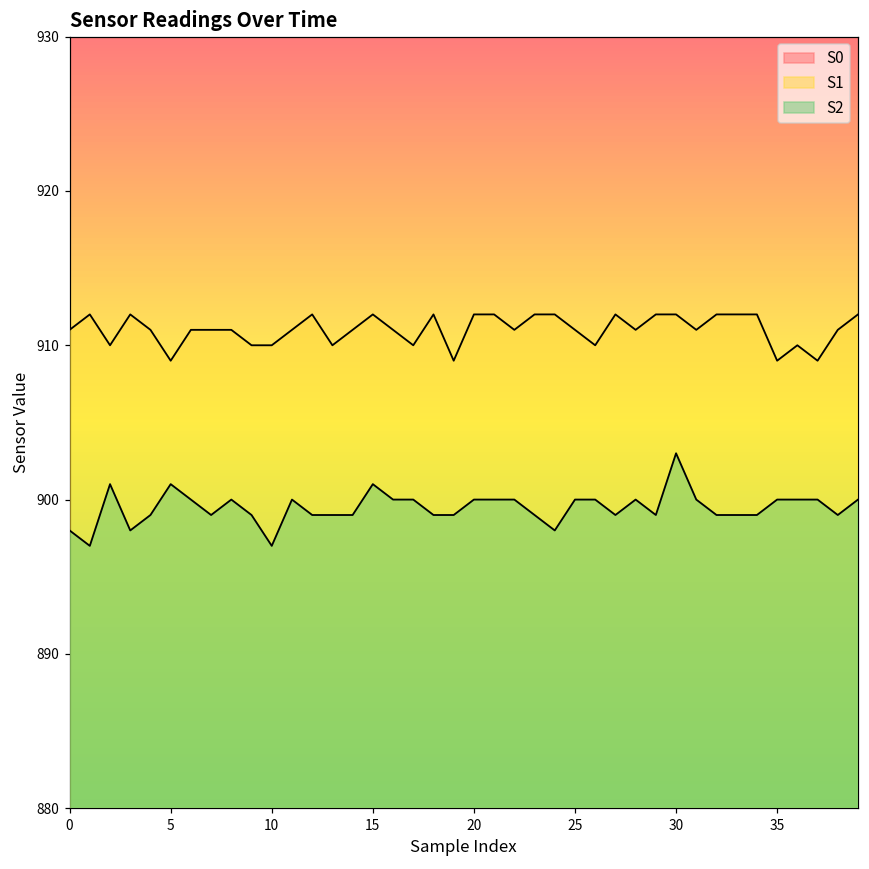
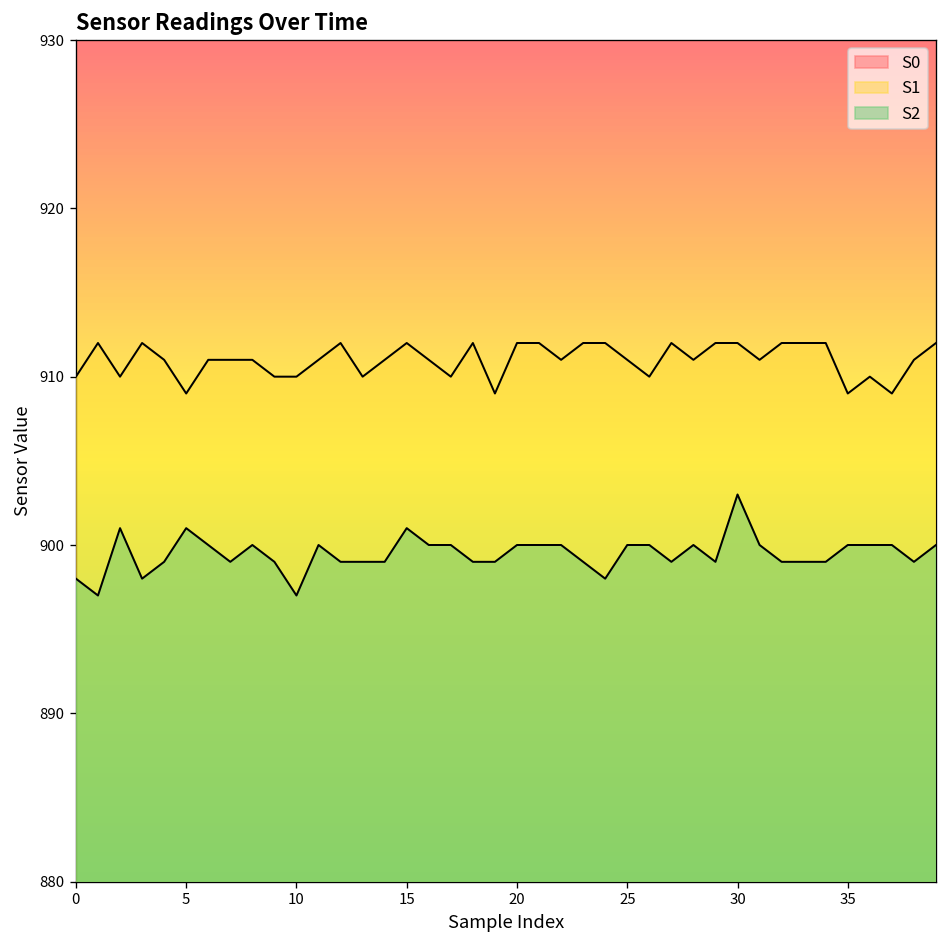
  {
    "S1": {
-     "0": 911,
+     "0": 910,
      "5": 909,
      "10": 910,
      "15": 912,
      "20": 912,
      "25": 911,
      "30": 912,
      "35": 909
    },
    "S2": {
      "0": 898,
      "5": 901,
      "10": 897,
      "15": 901,
      "20": 900,
      "25": 900,
      "30": 903,
      "35": 900
    }
  }
